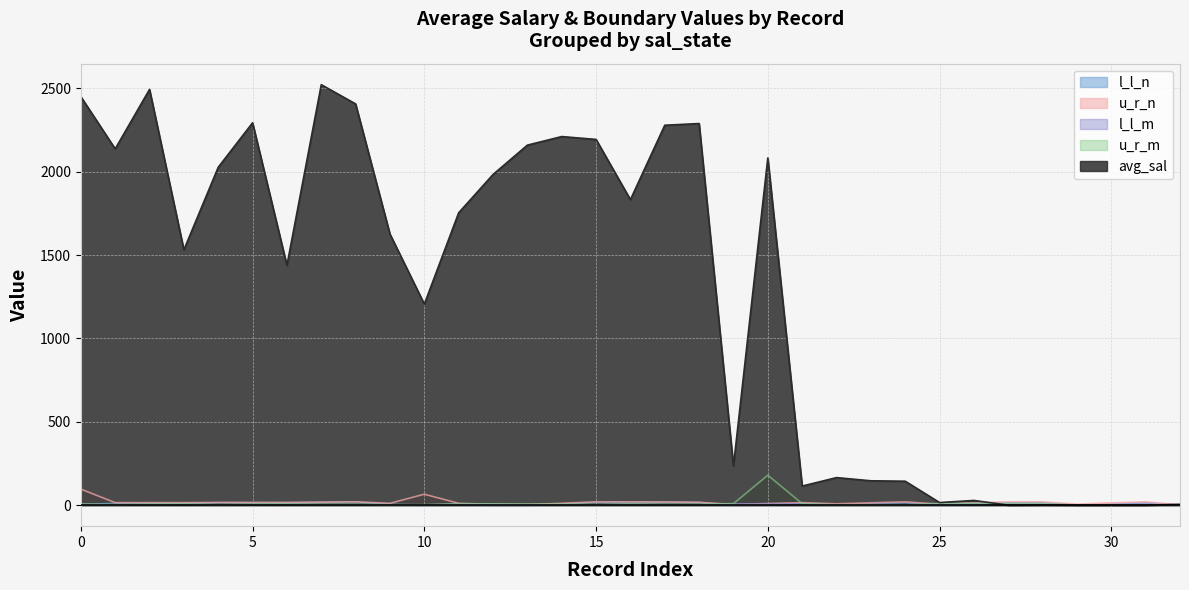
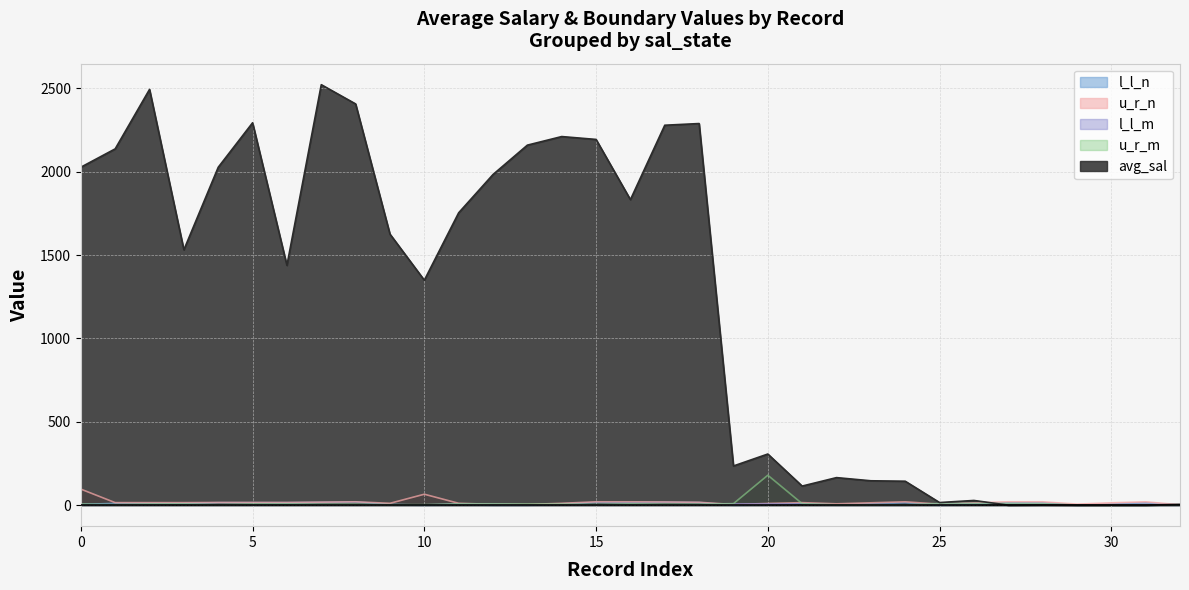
  {
    "u_r_n": {
      "0": 100,
      "10": 70
    },
    "u_r_m": {
      "20": 180
    },
    "avg_sal": {
-     "0": 2450,
+     "0": 2030,
      "5": 2290,
-     "10": 1210,
+     "10": 1350,
      "15": 2190,
-     "20": 2080
+     "20": 310
    }
  }
